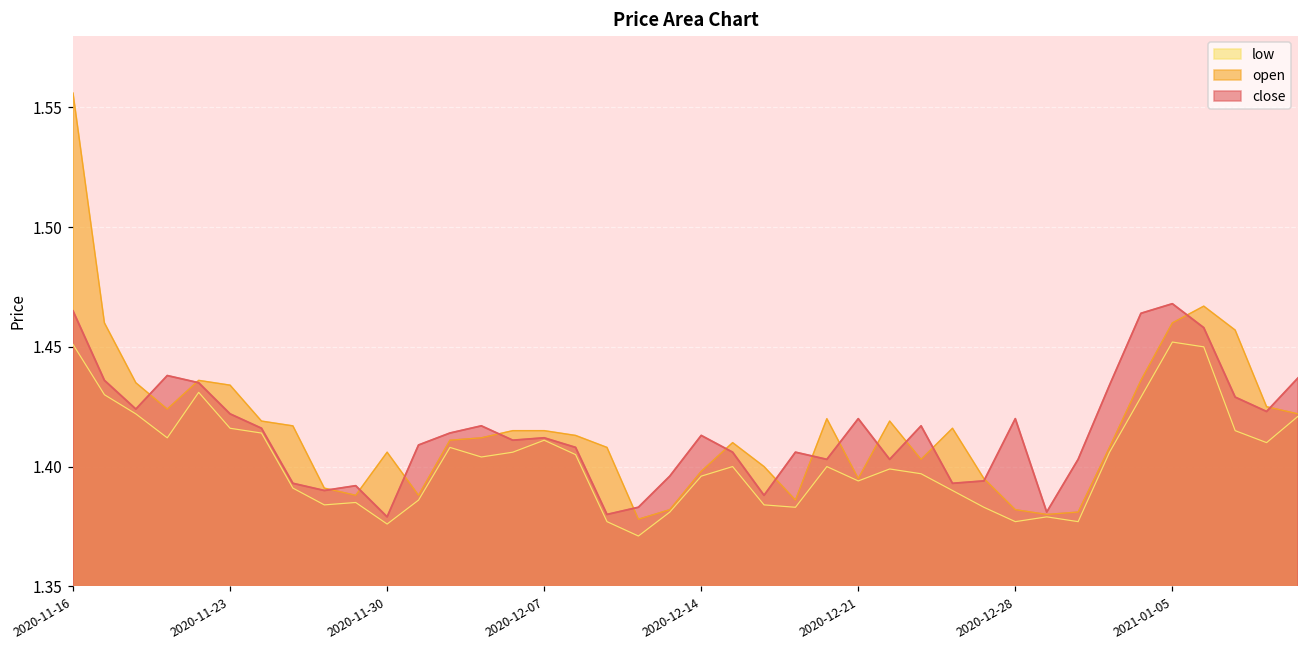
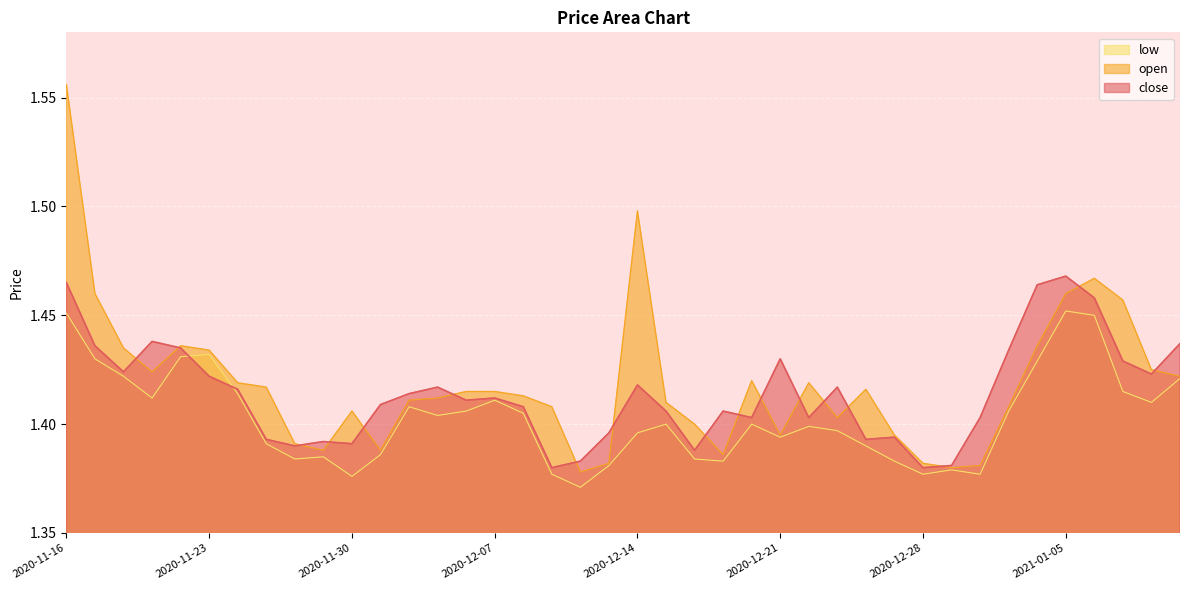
  {
    "low": {
      "2020-11-16": 1.451,
-     "2020-11-23": 1.416,
+     "2020-11-23": 1.432,
      "2020-11-30": 1.376,
      "2020-12-14": 1.396,
      "2020-12-28": 1.377,
      "2021-01-05": 1.452
    },
    "open": {
      "2020-11-16": 1.556,
      "2020-11-23": 1.434,
      "2020-11-30": 1.406,
      "2020-12-07": 1.415,
-     "2020-12-14": 1.398,
+     "2020-12-14": 1.498,
      "2020-12-28": 1.382,
      "2021-01-05": 1.460
    },
    "close": {
      "2020-11-16": 1.465,
      "2020-11-23": 1.422,
-     "2020-11-30": 1.379,
-     "2020-12-14": 1.413,
-     "2020-12-21": 1.42,
-     "2020-12-28": 1.42,
+     "2020-11-30": 1.391,
+     "2020-12-14": 1.418,
+     "2020-12-21": 1.43,
+     "2020-12-28": 1.38,
      "2021-01-05": 1.468
    }
  }
